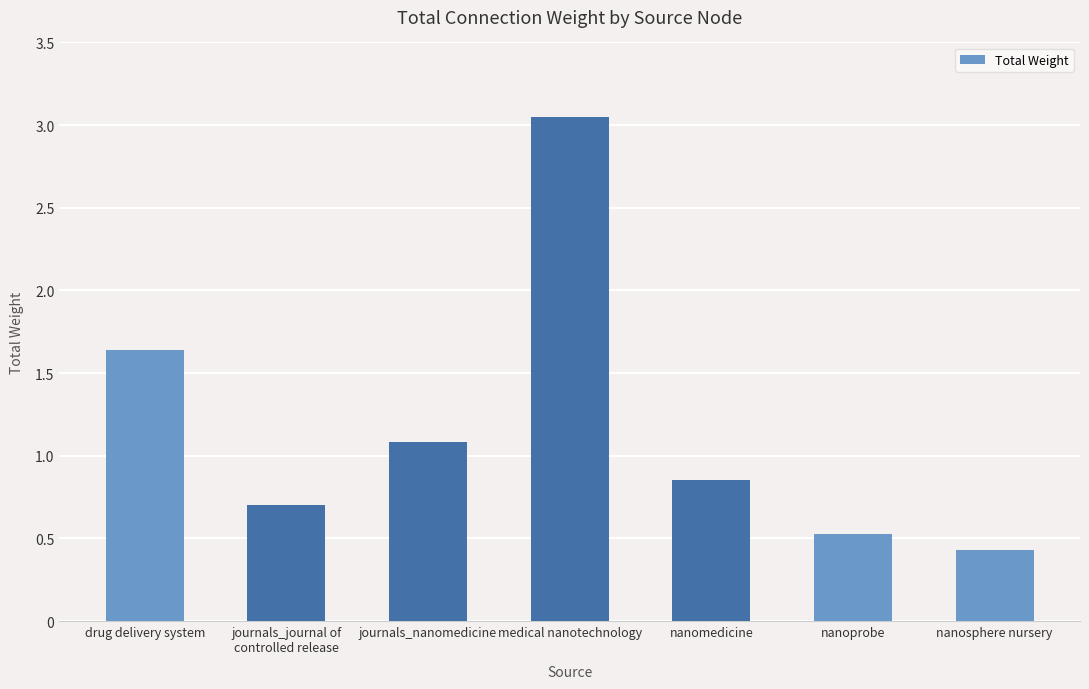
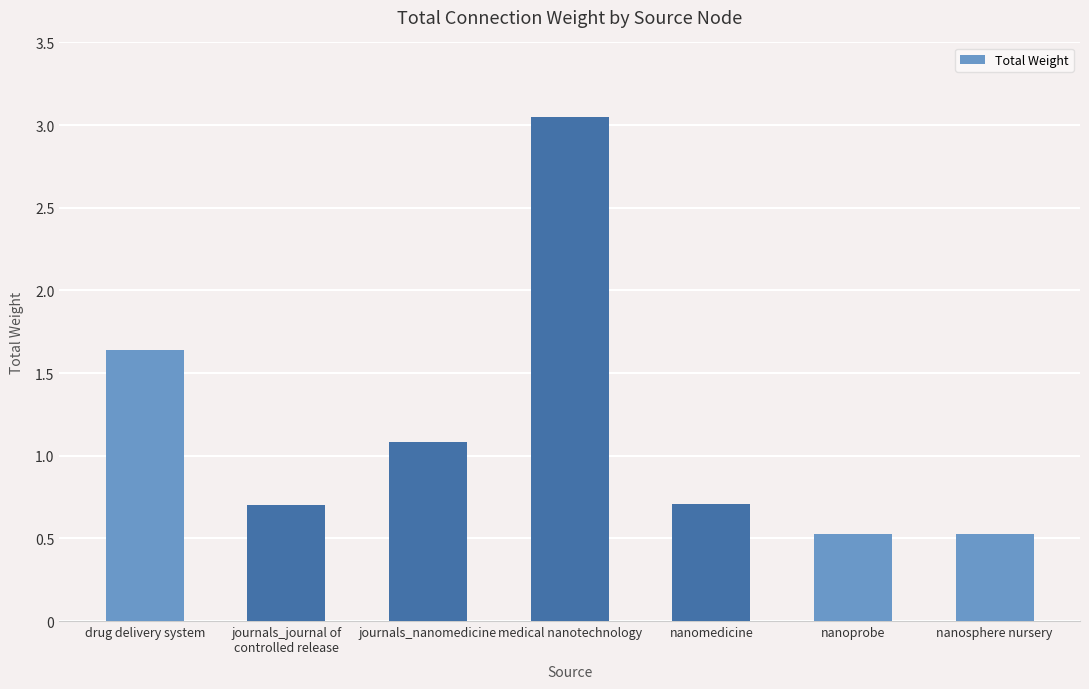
  {
    "drug delivery system": 1.64,
    "journals_journal of controlled release": 0.70,
    "journals_nanomedicine": 1.08,
    "medical nanotechnology": 3.05,
-   "nanomedicine": 0.85,
+   "nanomedicine": 0.71,
    "nanoprobe": 0.53,
-   "nanosphere nursery": 0.43
+   "nanosphere nursery": 0.53
  }
